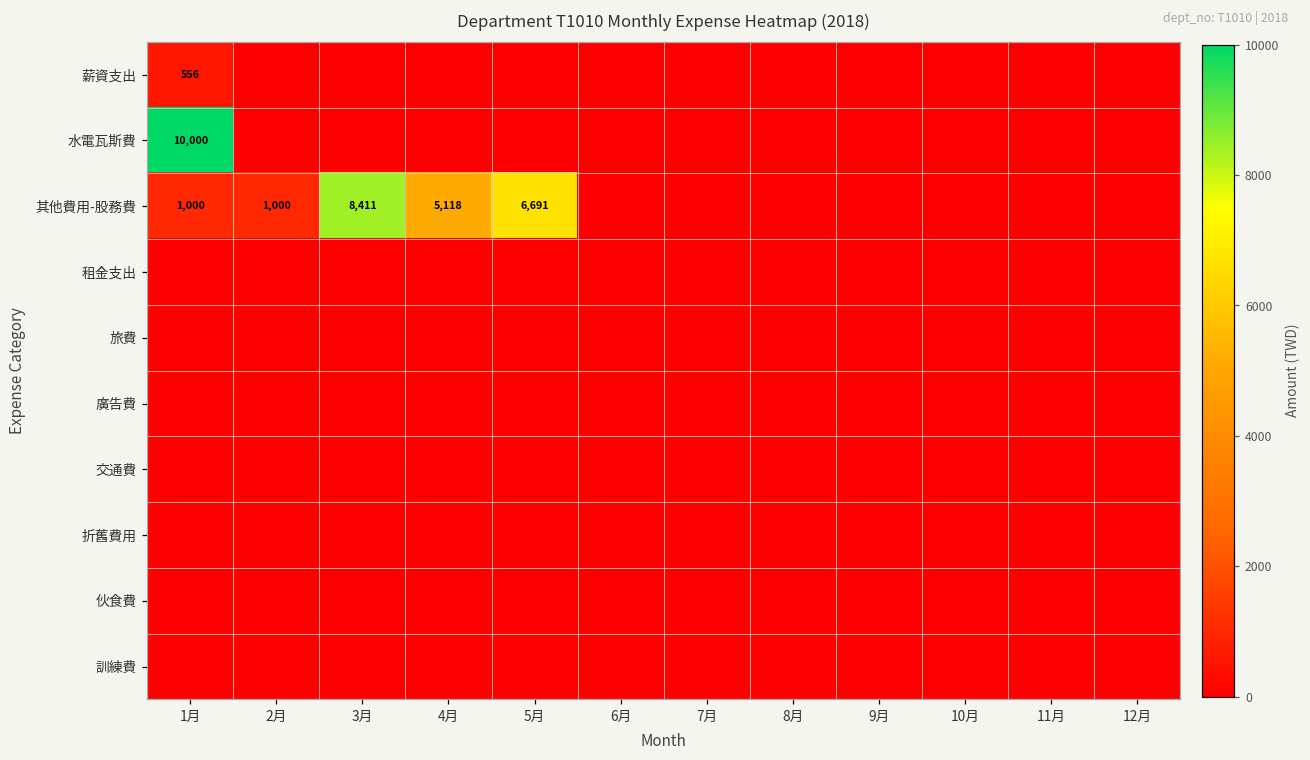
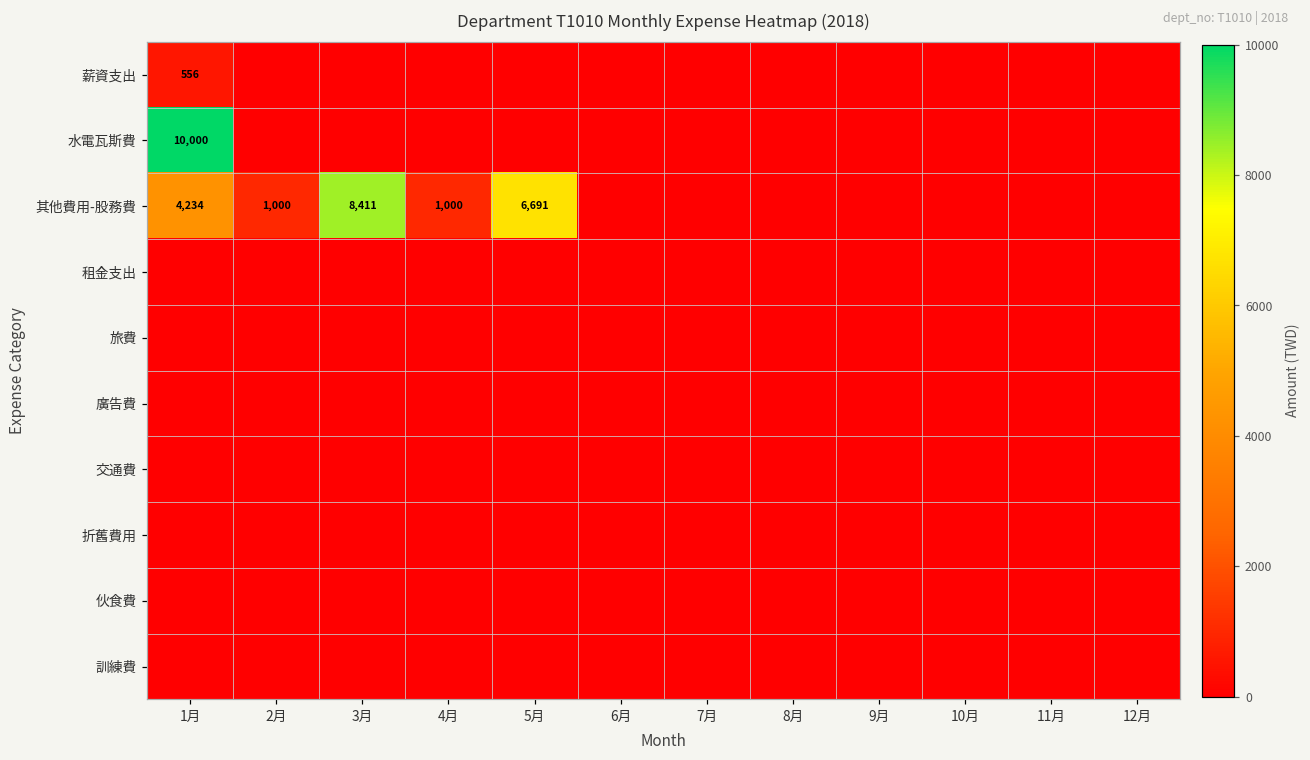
  {
    "薪資支出": {
      "1月": "556"
    },
    "水電瓦斯費": {
      "1月": "10,000"
    },
    "其他費用-股務費": {
-     "1月": "1,000",
+     "1月": "4,234",
      "2月": "1,000",
      "3月": "8,411",
-     "4月": "5,118",
+     "4月": "1,000",
      "5月": "6,691"
    }
  }
